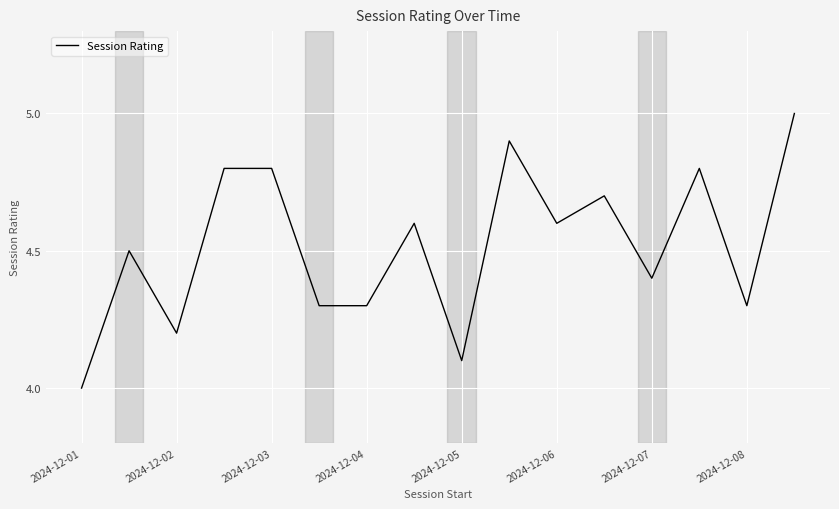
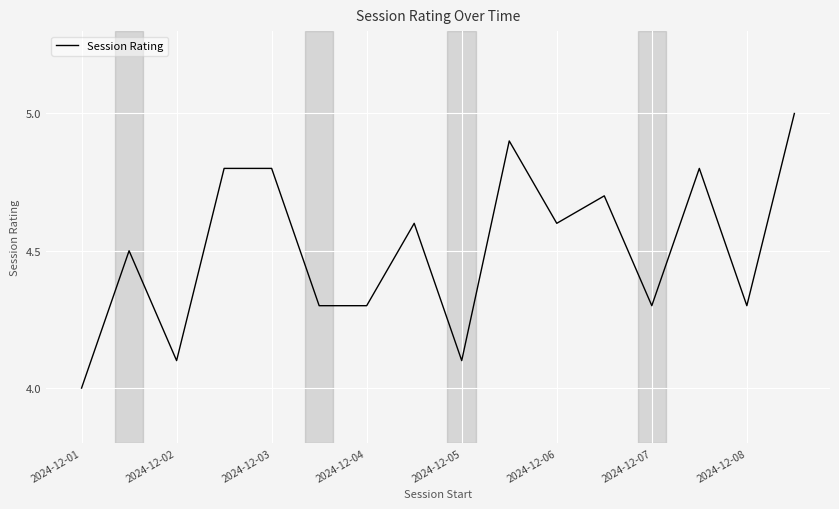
  {
    "2024-12-01": 4.0,
-   "2024-12-02": 4.2,
+   "2024-12-02": 4.1,
    "2024-12-03": 4.8,
    "2024-12-04": 4.3,
    "2024-12-05": 4.1,
    "2024-12-06": 4.6,
-   "2024-12-07": 4.4,
+   "2024-12-07": 4.3,
    "2024-12-08": 4.3
  }
